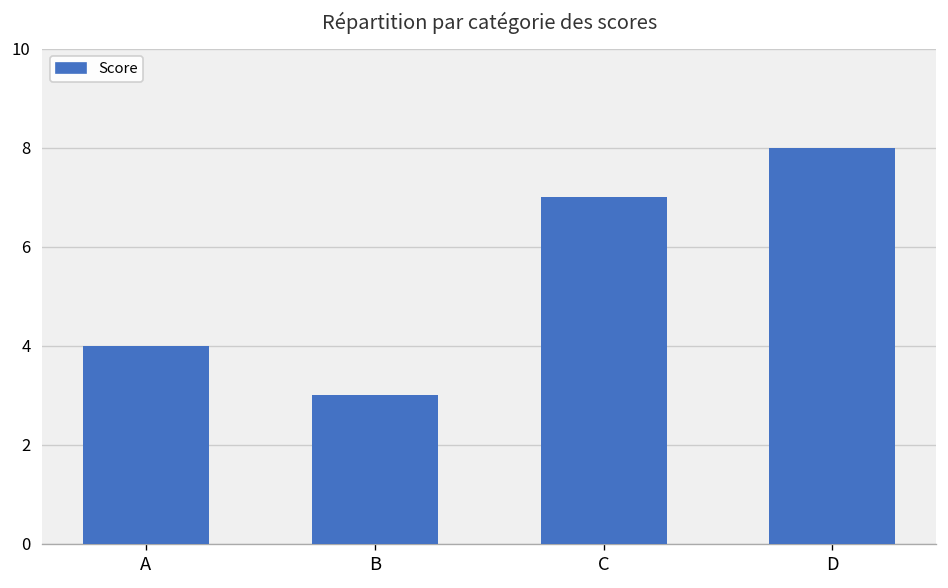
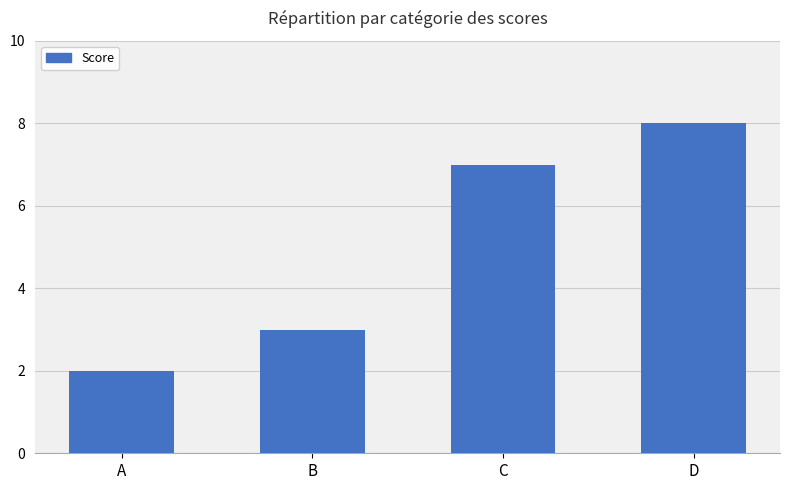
  {
-   "A": 4,
+   "A": 2,
    "B": 3,
    "C": 7,
    "D": 8
  }
